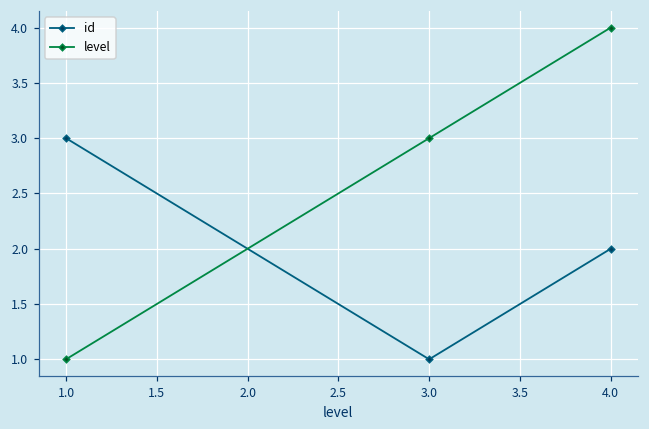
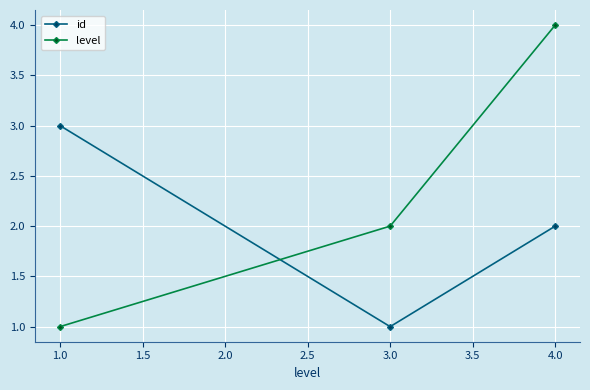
  {
    "id": {
      "1.0": 3,
      "3.0": 1,
      "4.0": 2
    },
    "level": {
      "1.0": 1,
-     "3.0": 3,
+     "3.0": 2,
      "4.0": 4
    }
  }
